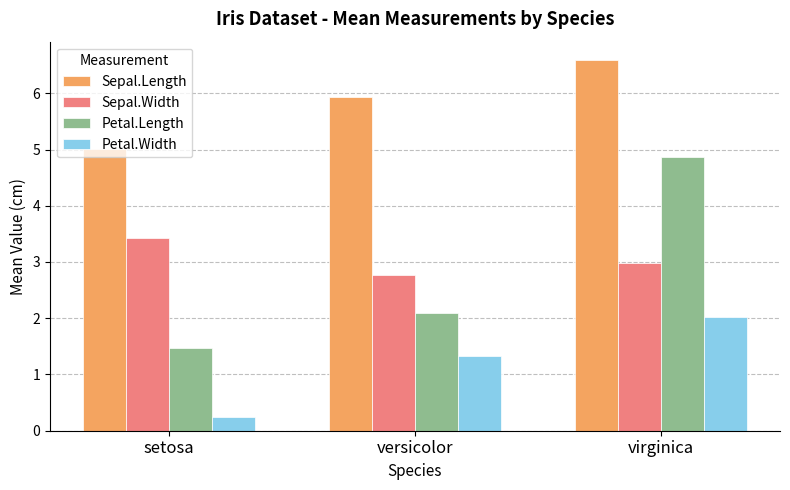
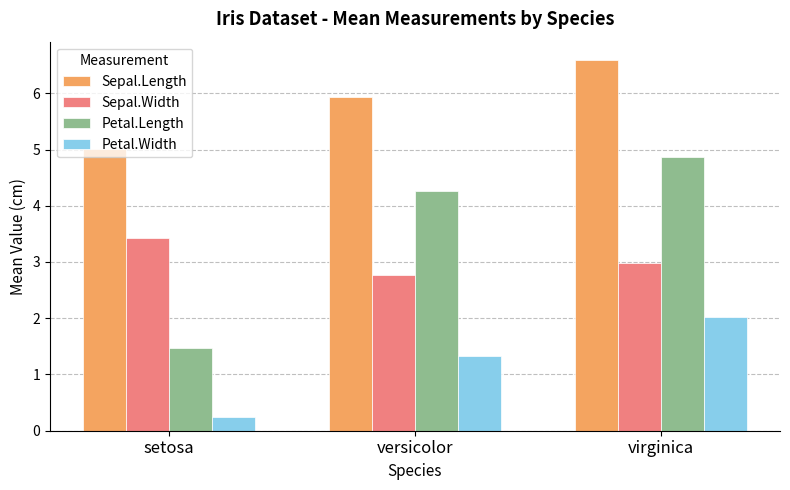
  {
    "Petal.Length": {
      "setosa": 1.5,
-     "versicolor": 2.1,
+     "versicolor": 4.3,
      "virginica": 4.9
    },
    "Petal.Width": {
      "setosa": 0.2,
      "versicolor": 1.3,
      "virginica": 2.0
    }
  }
